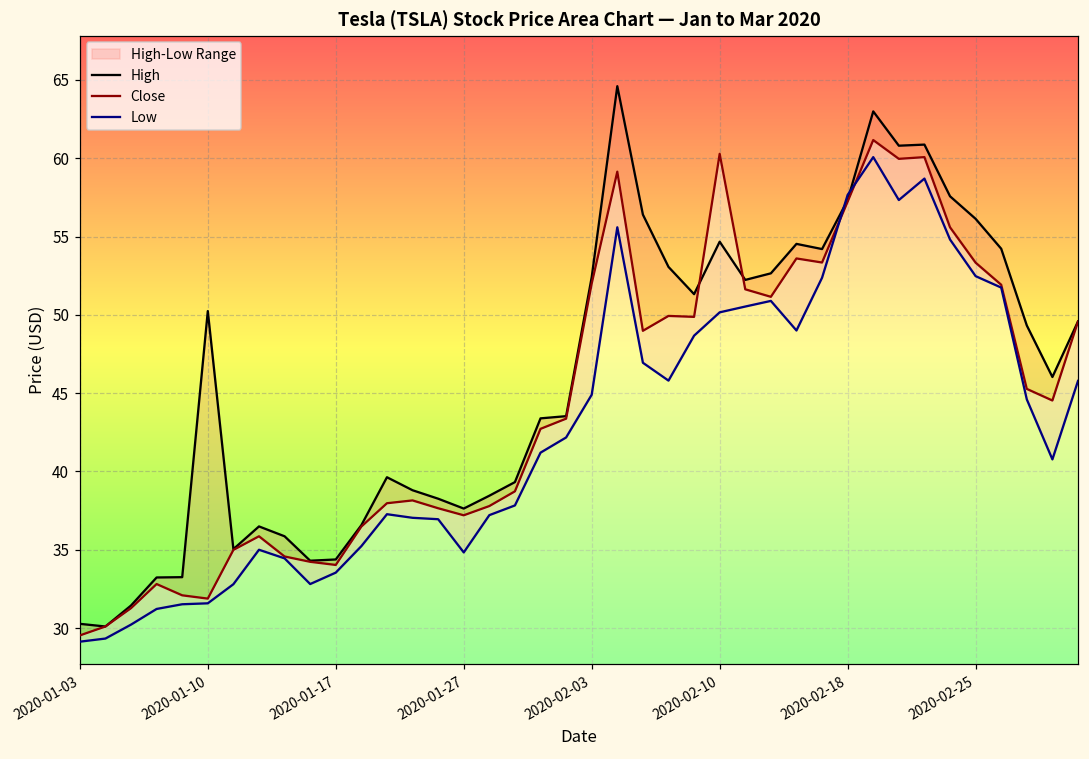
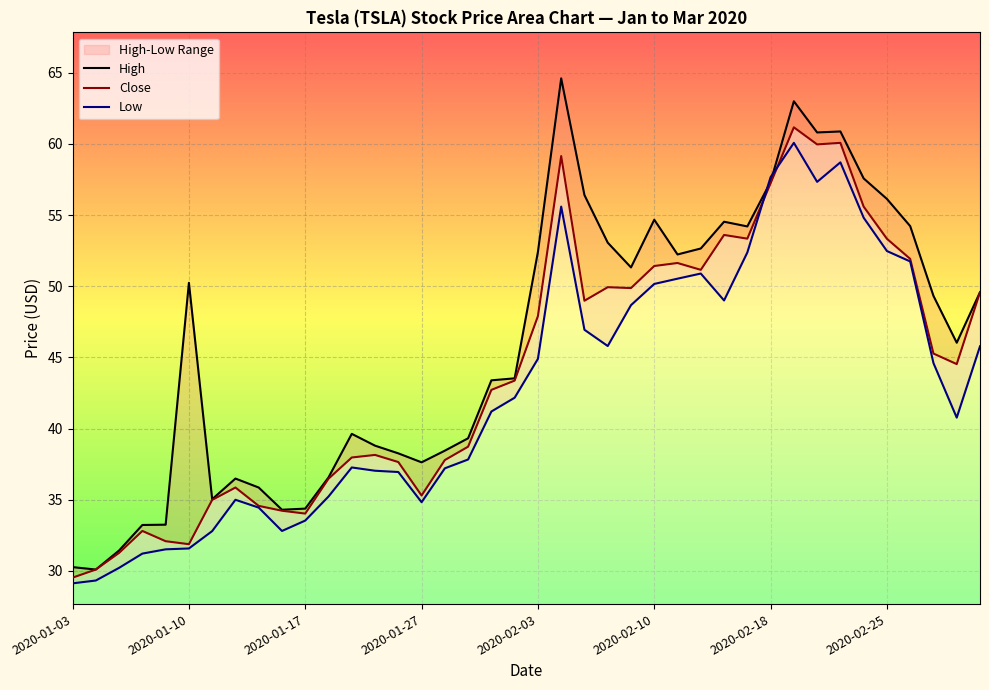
  {
    "Close": {
      "2020-01-03": 29.5,
      "2020-01-10": 31.9,
      "2020-01-17": 34.0,
-     "2020-01-27": 37.2,
-     "2020-02-03": 52.0,
-     "2020-02-10": 60.3,
+     "2020-01-27": 35.3,
+     "2020-02-03": 47.9,
+     "2020-02-10": 51.4,
      "2020-02-25": 53.3
    },
    "Low": {
      "2020-01-03": 29.1,
      "2020-01-10": 31.6,
      "2020-01-17": 33.5,
      "2020-01-27": 34.8,
      "2020-02-03": 44.9,
      "2020-02-10": 50.2,
      "2020-02-25": 52.5
    }
  }
